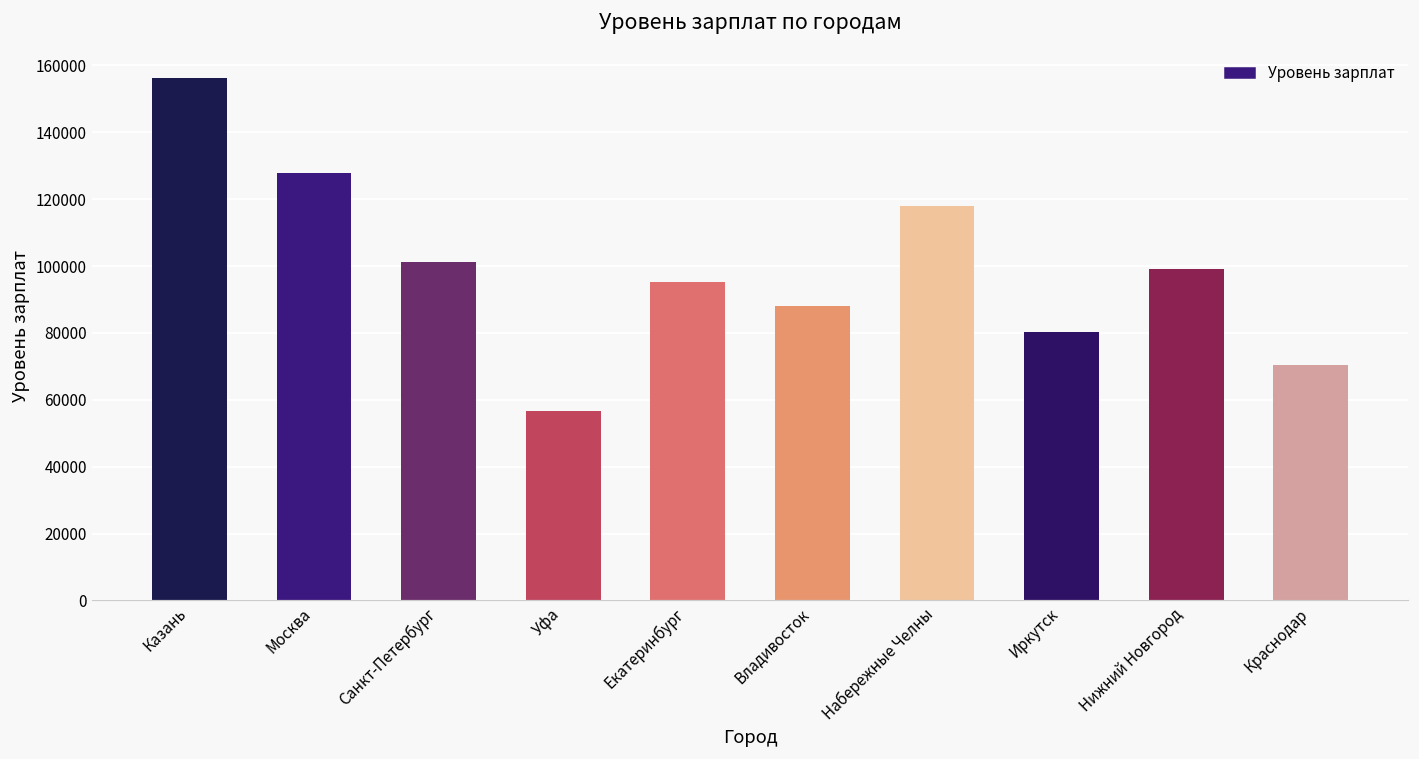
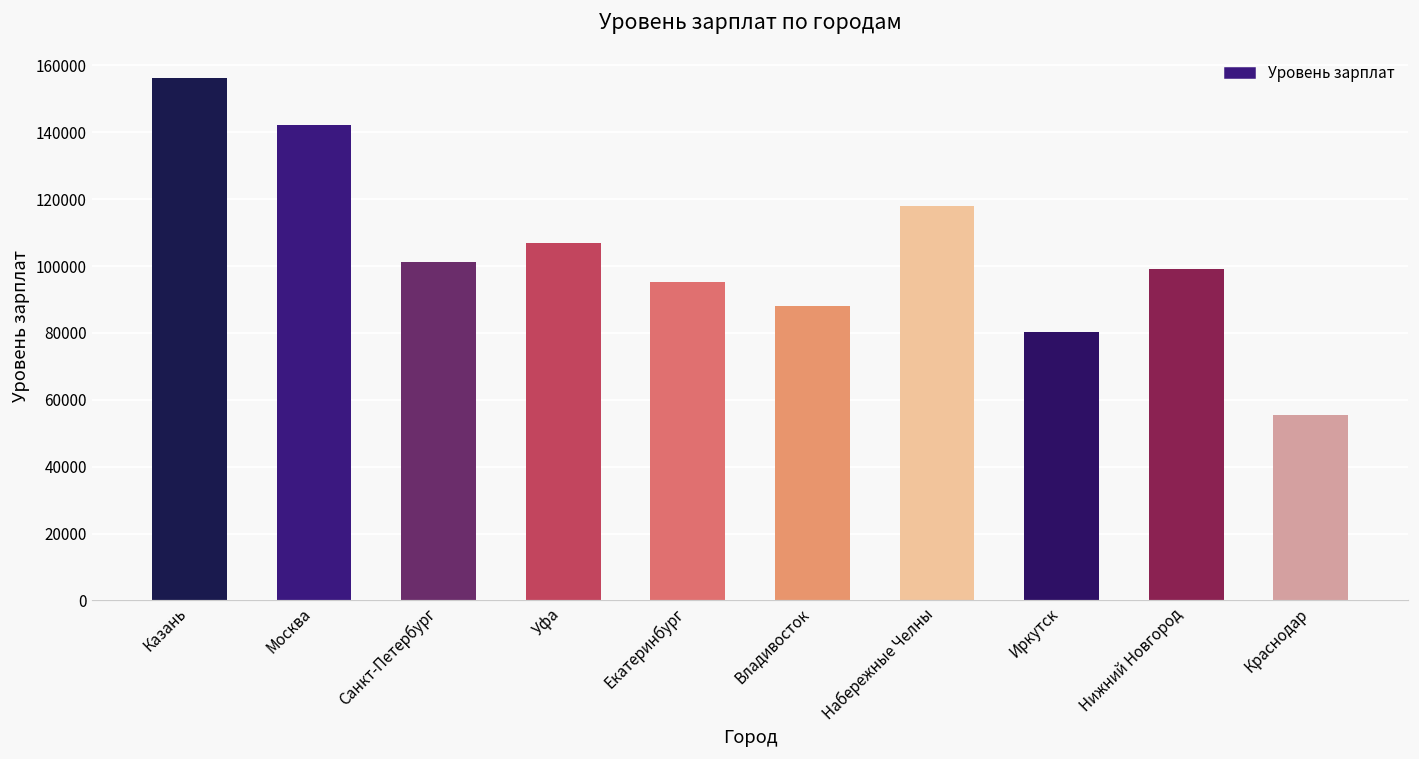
  {
    "Казань": 156000,
-   "Москва": 128000,
+   "Москва": 142000,
    "Санкт-Петербург": 101000,
-   "Уфа": 57000,
+   "Уфа": 107000,
    "Екатеринбург": 95000,
    "Владивосток": 88000,
    "Набережные Челны": 118000,
    "Иркутск": 80000,
    "Нижний Новгород": 99000,
-   "Краснодар": 70000
+   "Краснодар": 55000
  }
